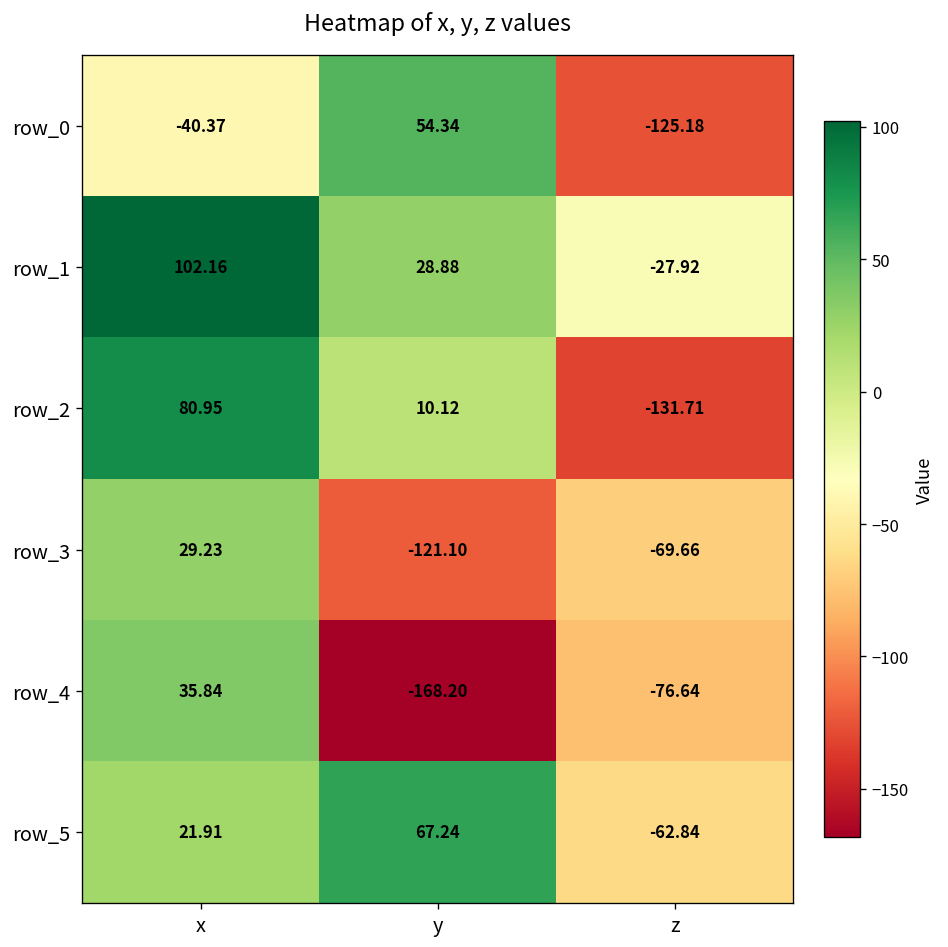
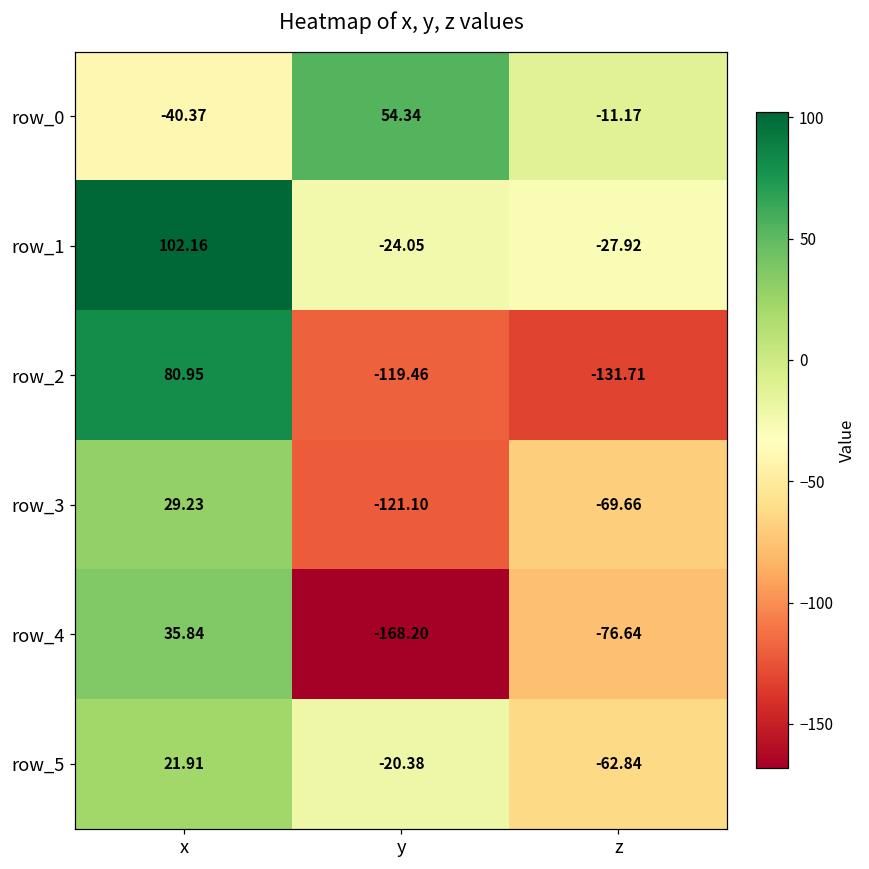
  {
    "row_0": {
      "x": -40.37,
      "y": 54.34,
-     "z": -125.18
+     "z": -11.17
    },
    "row_1": {
      "x": 102.16,
-     "y": 28.88,
+     "y": -24.05,
      "z": -27.92
    },
    "row_2": {
      "x": 80.95,
-     "y": 10.12,
+     "y": -119.46,
      "z": -131.71
    },
    "row_3": {
      "x": 29.23,
      "y": -121.10,
      "z": -69.66
    },
    "row_4": {
      "x": 35.84,
      "y": -168.20,
      "z": -76.64
    },
    "row_5": {
      "x": 21.91,
-     "y": 67.24,
+     "y": -20.38,
      "z": -62.84
    }
  }
